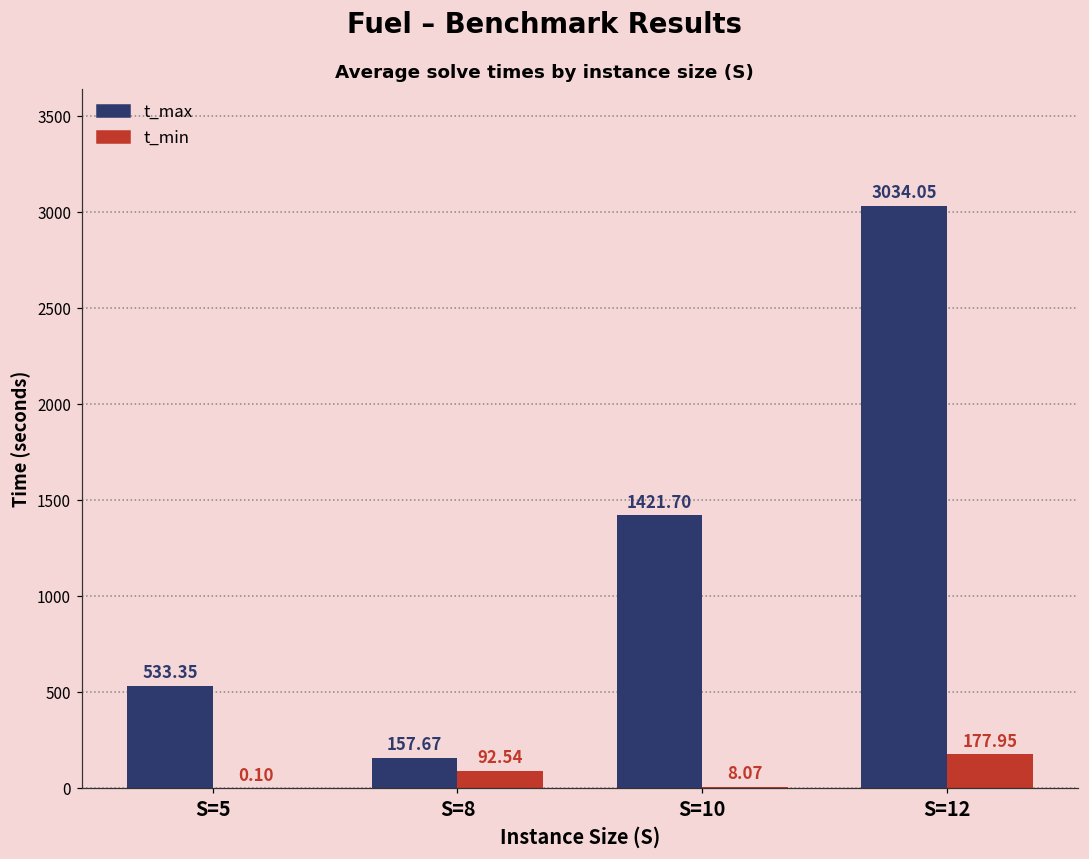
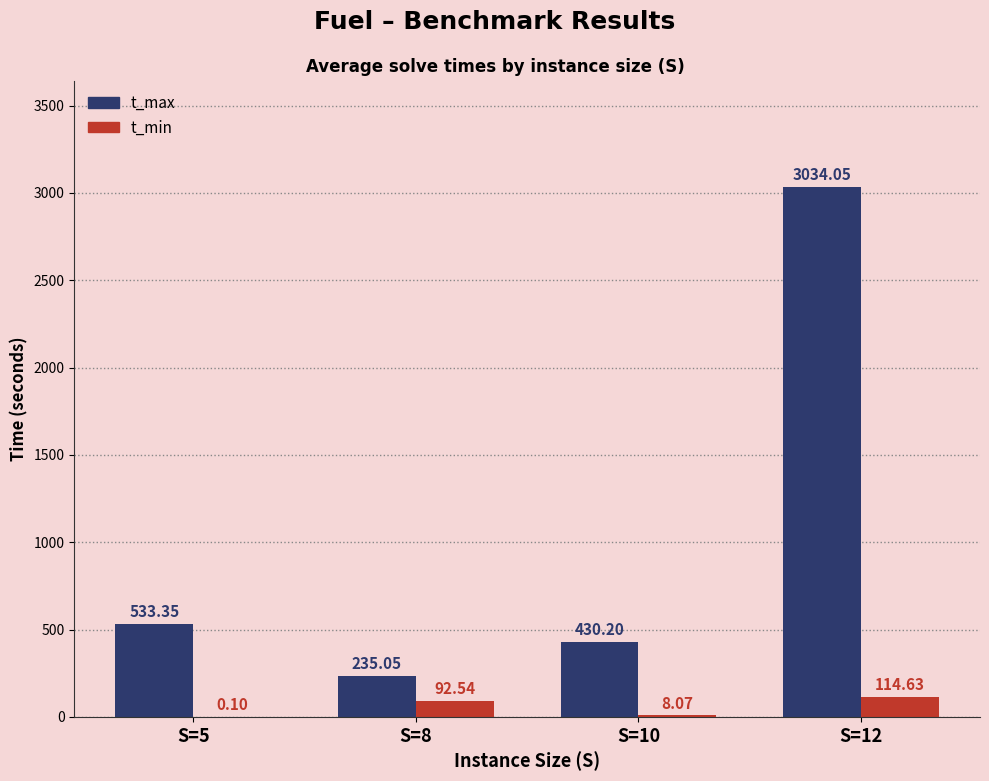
  {
    "t_max": {
      "S=5": 533.35,
-     "S=8": 157.67,
-     "S=10": 1421.70,
+     "S=8": 235.05,
+     "S=10": 430.20,
      "S=12": 3034.05
    },
    "t_min": {
      "S=5": 0.10,
      "S=8": 92.54,
      "S=10": 8.07,
-     "S=12": 177.95
+     "S=12": 114.63
    }
  }
